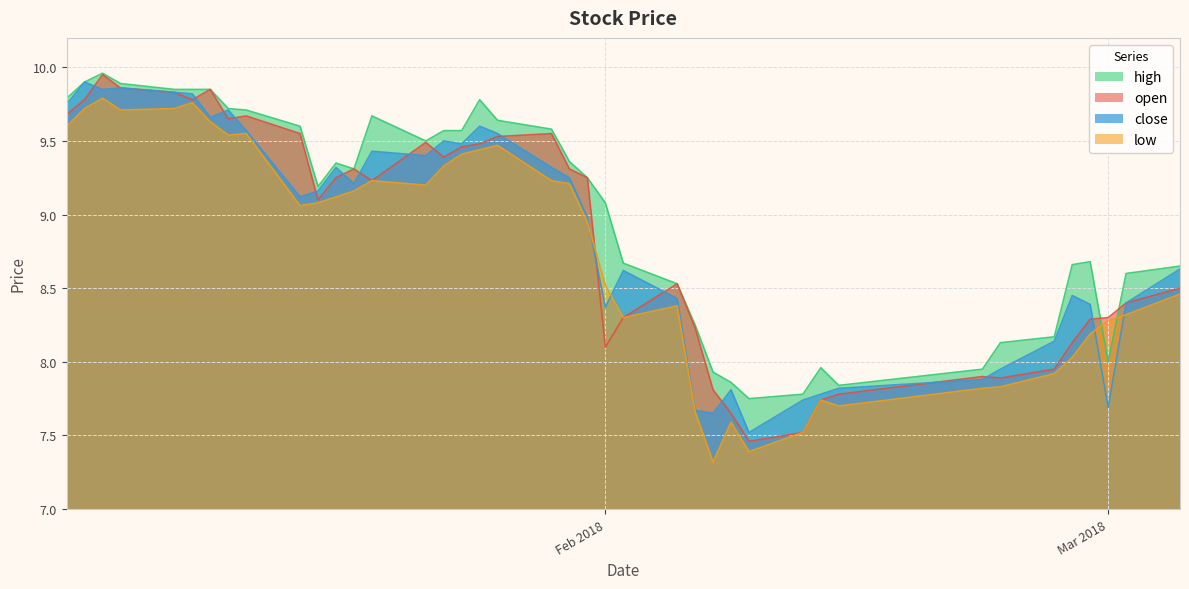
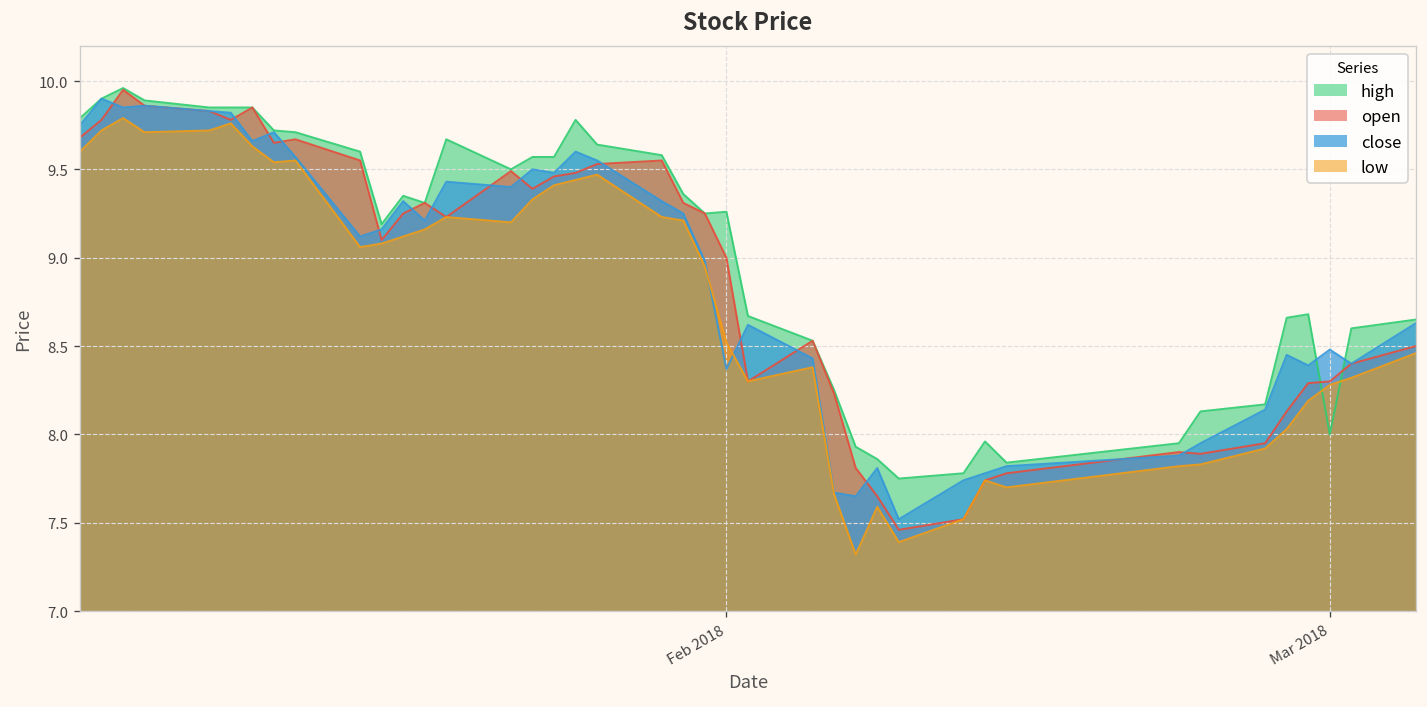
  {
    "high": {
-     "Feb 2018": 9.08,
+     "Feb 2018": 9.26,
      "Mar 2018": 8.00
    },
    "open": {
-     "Feb 2018": 8.1,
+     "Feb 2018": 9.0,
      "Mar 2018": 8.3
    },
    "close": {
      "Feb 2018": 8.37,
-     "Mar 2018": 7.69
+     "Mar 2018": 8.48
    },
    "low": {
      "Feb 2018": 8.52,
      "Mar 2018": 8.28
    }
  }
